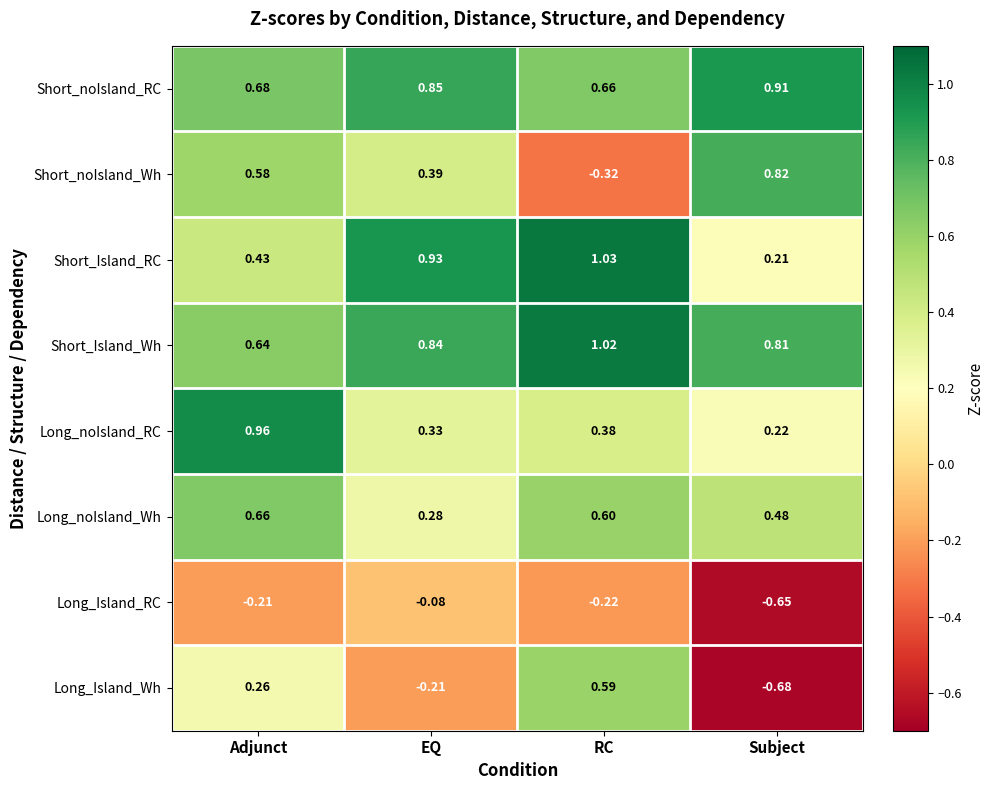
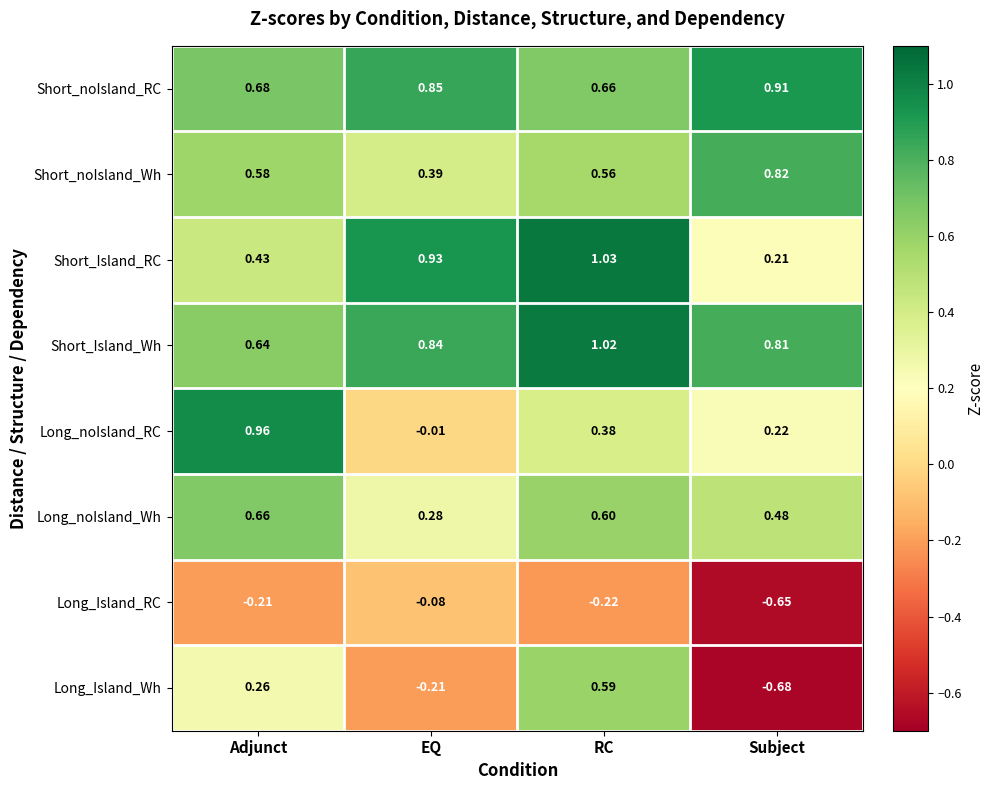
  {
    "Short_noIsland_RC": {
      "Adjunct": 0.68,
      "EQ": 0.85,
      "RC": 0.66,
      "Subject": 0.91
    },
    "Short_noIsland_Wh": {
      "Adjunct": 0.58,
      "EQ": 0.39,
-     "RC": -0.32,
+     "RC": 0.56,
      "Subject": 0.82
    },
    "Short_Island_RC": {
      "Adjunct": 0.43,
      "EQ": 0.93,
      "RC": 1.03,
      "Subject": 0.21
    },
    "Short_Island_Wh": {
      "Adjunct": 0.64,
      "EQ": 0.84,
      "RC": 1.02,
      "Subject": 0.81
    },
    "Long_noIsland_RC": {
      "Adjunct": 0.96,
-     "EQ": 0.33,
+     "EQ": -0.01,
      "RC": 0.38,
      "Subject": 0.22
    },
    "Long_noIsland_Wh": {
      "Adjunct": 0.66,
      "EQ": 0.28,
      "RC": 0.60,
      "Subject": 0.48
    },
    "Long_Island_RC": {
      "Adjunct": -0.21,
      "EQ": -0.08,
      "RC": -0.22,
      "Subject": -0.65
    },
    "Long_Island_Wh": {
      "Adjunct": 0.26,
      "EQ": -0.21,
      "RC": 0.59,
      "Subject": -0.68
    }
  }
